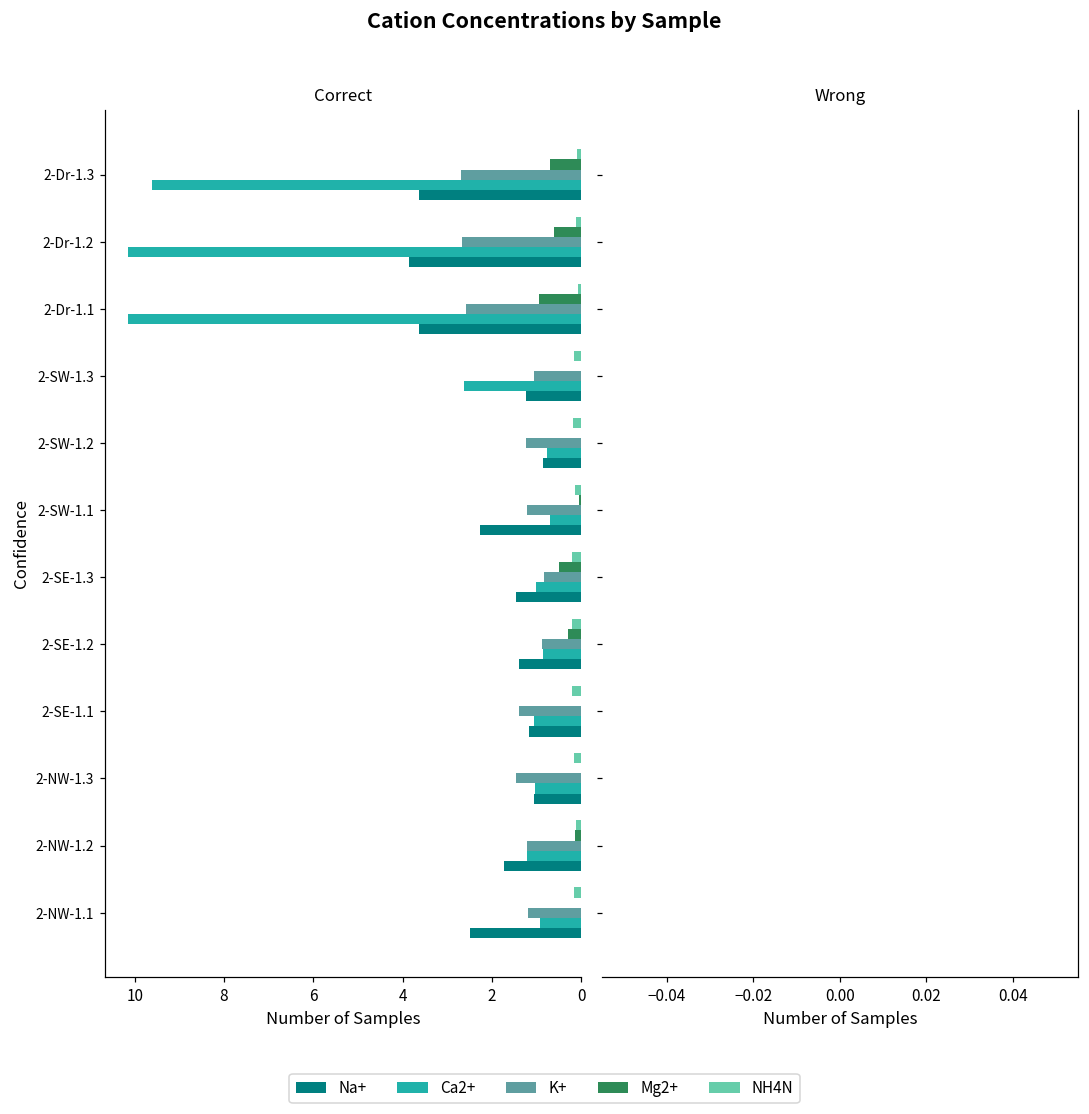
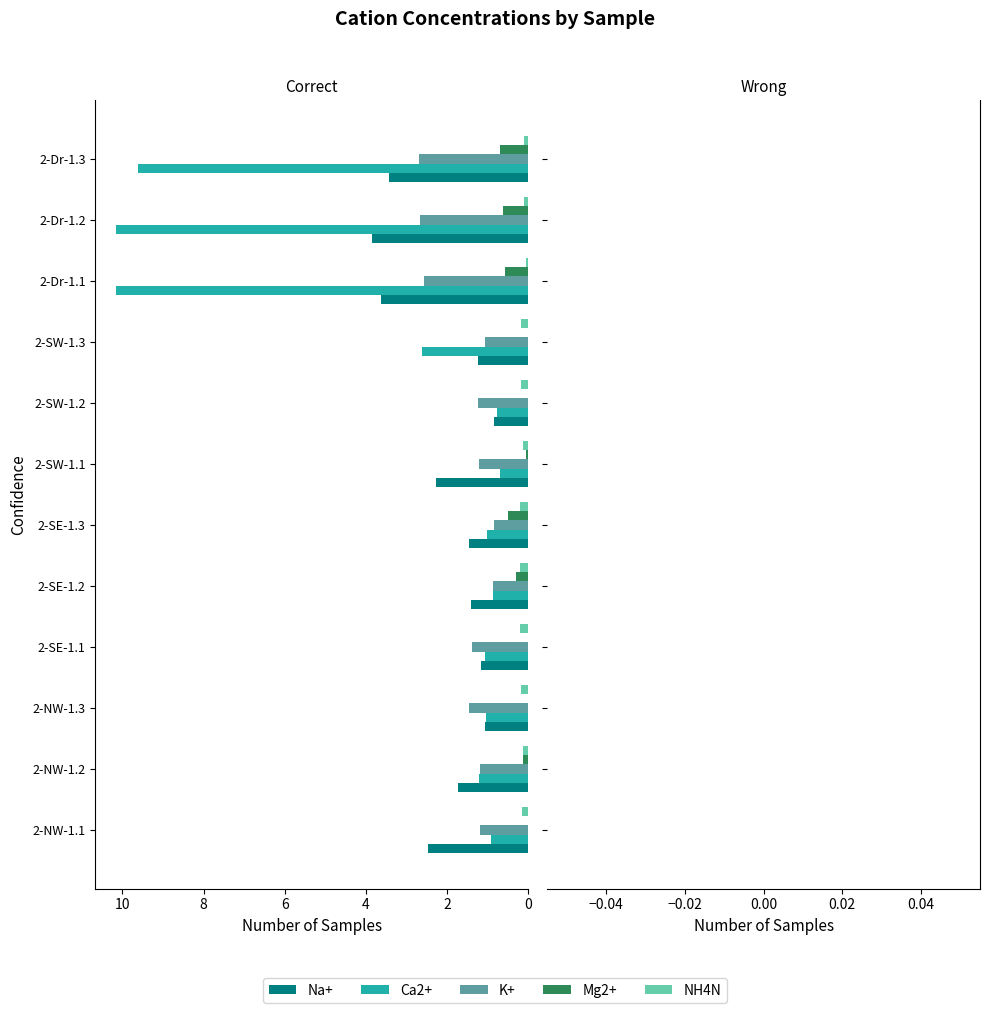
  {
    "Correct": {
      "Na+": {
-       "2-Dr-1.3": 3.6,
+       "2-Dr-1.3": 3.4,
        "2-Dr-1.2": 3.9,
        "2-Dr-1.1": 3.6,
        "2-SW-1.3": 1.2,
        "2-SW-1.2": 0.9,
        "2-SW-1.1": 2.3,
        "2-SE-1.3": 1.5,
        "2-SE-1.2": 1.4,
        "2-SE-1.1": 1.2,
        "2-NW-1.3": 1.1,
        "2-NW-1.2": 1.7,
        "2-NW-1.1": 2.5
      },
      "Ca2+": {
        "2-Dr-1.3": 9.6,
        "2-Dr-1.2": 10.2,
        "2-Dr-1.1": 10.2,
        "2-SW-1.3": 2.6,
        "2-SW-1.2": 0.8,
        "2-SW-1.1": 0.7,
        "2-SE-1.3": 1.0,
        "2-SE-1.2": 0.9,
        "2-SE-1.1": 1.1,
        "2-NW-1.3": 1.0,
        "2-NW-1.2": 1.2,
        "2-NW-1.1": 0.9
      },
      "Mg2+": {
        "2-Dr-1.3": 0.7,
        "2-Dr-1.2": 0.6,
-       "2-Dr-1.1": 0.9,
+       "2-Dr-1.1": 0.6,
        "2-SW-1.3": 0.0,
        "2-SW-1.2": 0.0,
        "2-SE-1.3": 0.5,
        "2-SE-1.2": 0.3,
        "2-SE-1.1": 0.0,
        "2-NW-1.3": 0.0,
        "2-NW-1.2": 0.1,
        "2-NW-1.1": 0.0
      }
    }
  }
